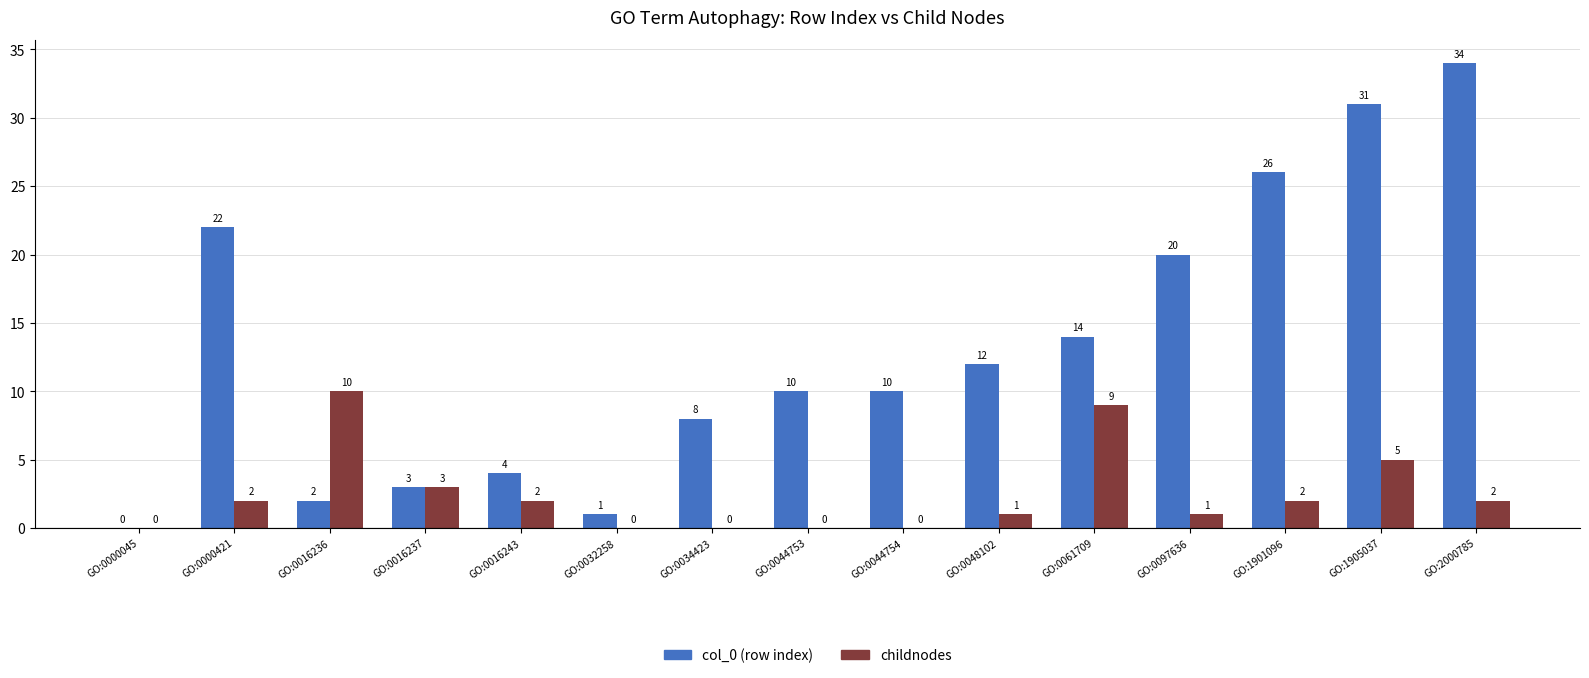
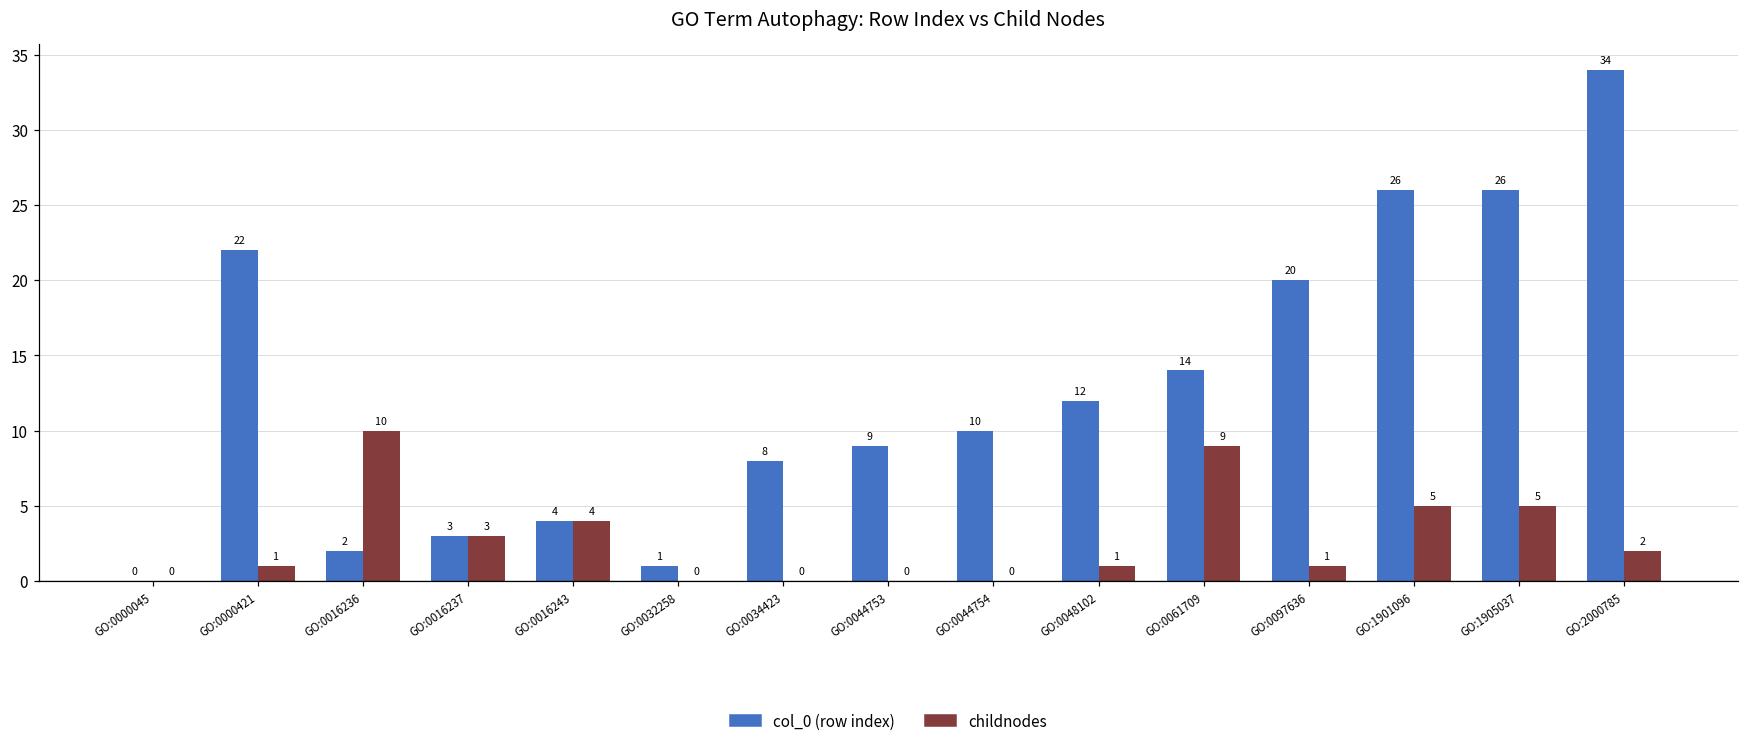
  {
    "col_0 (row index)": {
      "GO:0000045": 0,
      "GO:0000421": 22,
      "GO:0016236": 2,
      "GO:0016237": 3,
      "GO:0016243": 4,
      "GO:0032258": 1,
      "GO:0034423": 8,
-     "GO:0044753": 10,
+     "GO:0044753": 9,
      "GO:0044754": 10,
      "GO:0048102": 12,
      "GO:0061709": 14,
      "GO:0097636": 20,
      "GO:1901096": 26,
-     "GO:1905037": 31,
+     "GO:1905037": 26,
      "GO:2000785": 34
    },
    "childnodes": {
      "GO:0000045": 0,
-     "GO:0000421": 2,
+     "GO:0000421": 1,
      "GO:0016236": 10,
      "GO:0016237": 3,
-     "GO:0016243": 2,
+     "GO:0016243": 4,
      "GO:0032258": 0,
      "GO:0034423": 0,
      "GO:0044753": 0,
      "GO:0044754": 0,
      "GO:0048102": 1,
      "GO:0061709": 9,
      "GO:0097636": 1,
-     "GO:1901096": 2,
+     "GO:1901096": 5,
      "GO:1905037": 5,
      "GO:2000785": 2
    }
  }
